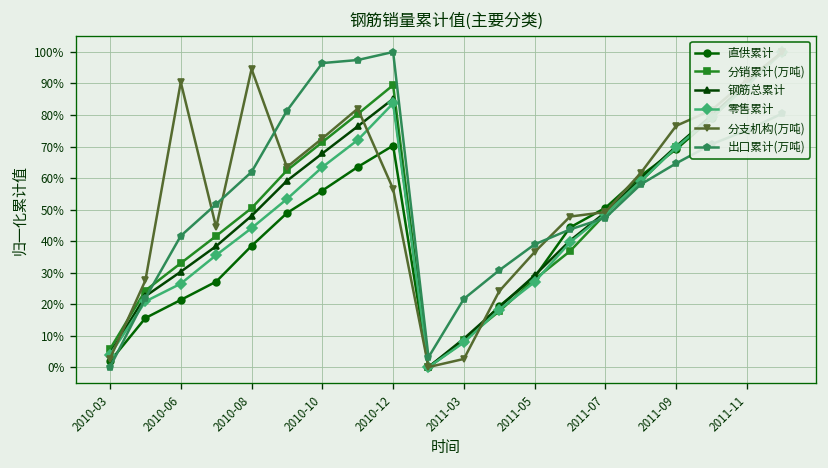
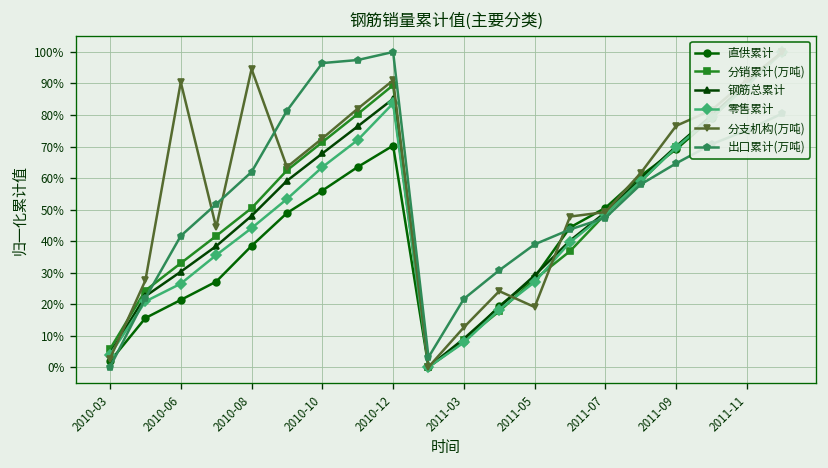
  {
    "分支机构(万吨)": {
      "2010-06": "90%",
      "2010-08": "95%",
      "2010-10": "73%",
-     "2010-12": "57%",
-     "2011-03": "3%",
-     "2011-05": "37%",
+     "2010-12": "91%",
+     "2011-03": "13%",
+     "2011-05": "19%",
      "2011-09": "77%"
    }
  }
